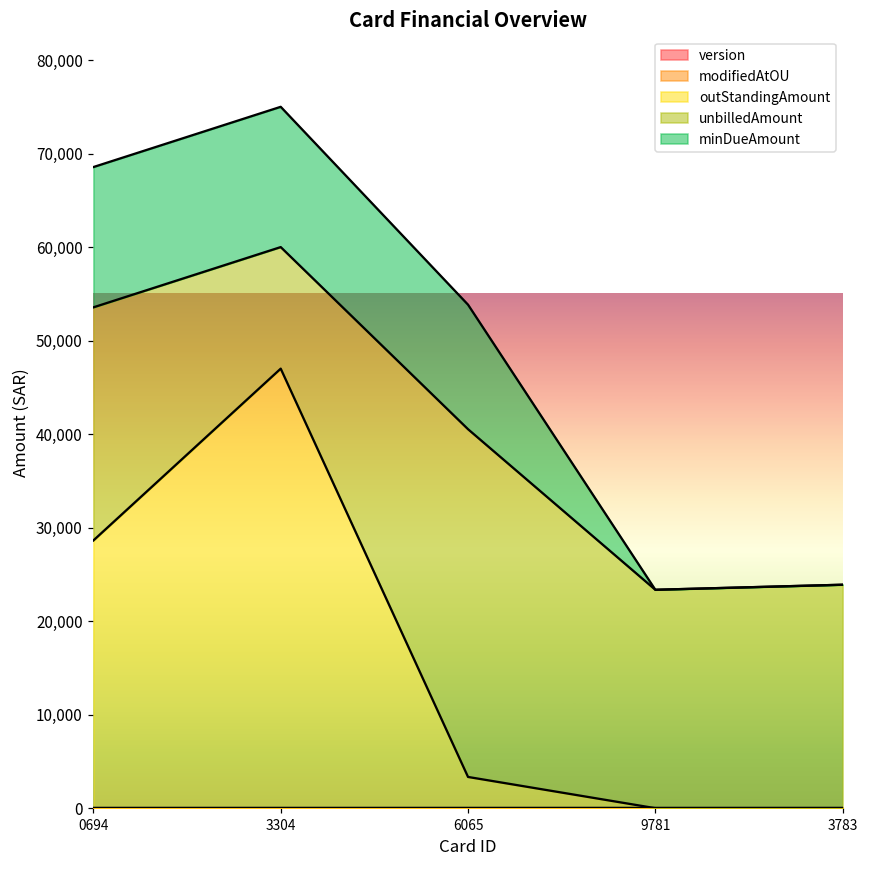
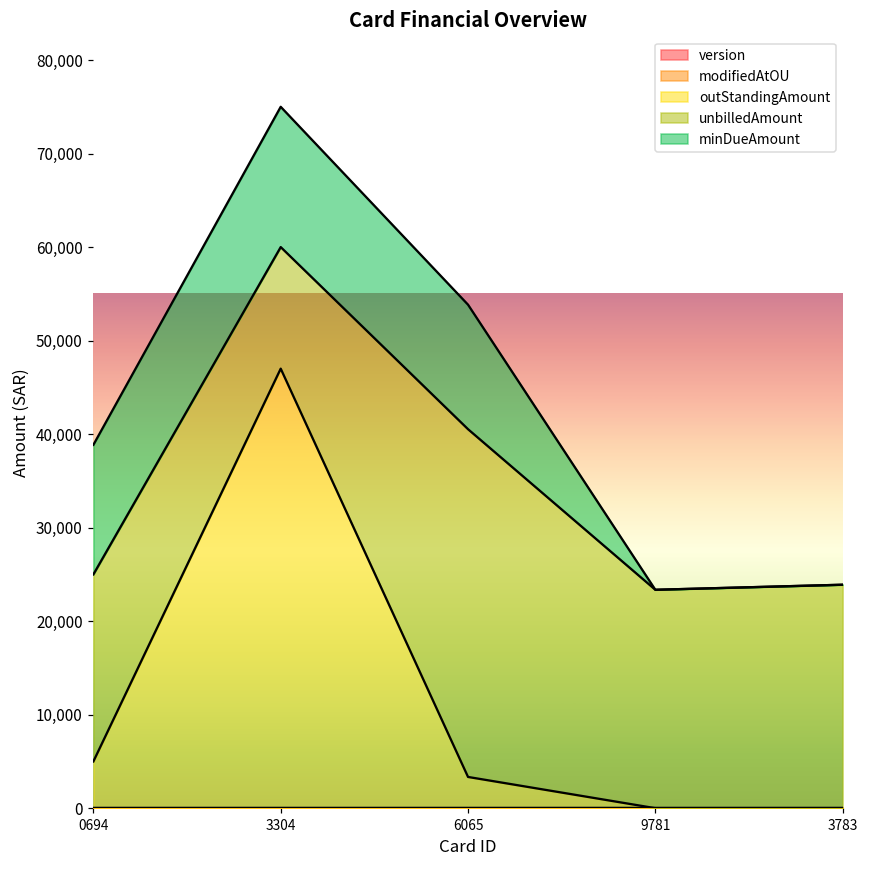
  {
    "modifiedAtOU": {
      "0694": "0",
      "3304": "0",
      "6065": "0"
    },
    "outStandingAmount": {
-     "0694": "29,000",
+     "0694": "5,000",
      "3304": "47,000",
      "6065": "3,000"
    },
    "unbilledAmount": {
-     "0694": "25,000"
+     "0694": "20,000"
    },
    "minDueAmount": {
-     "0694": "15,000"
+     "0694": "14,000"
    }
  }
